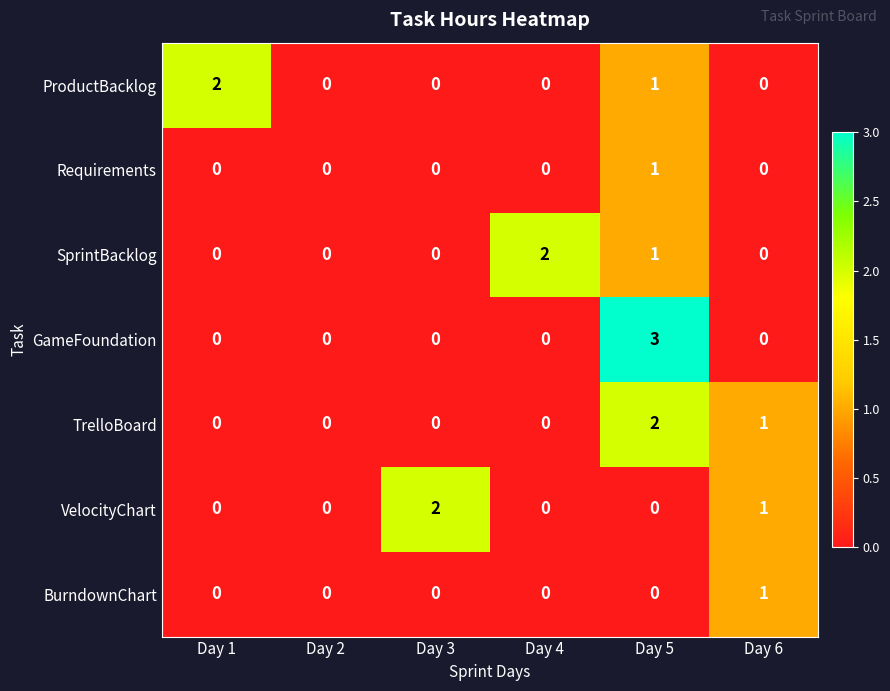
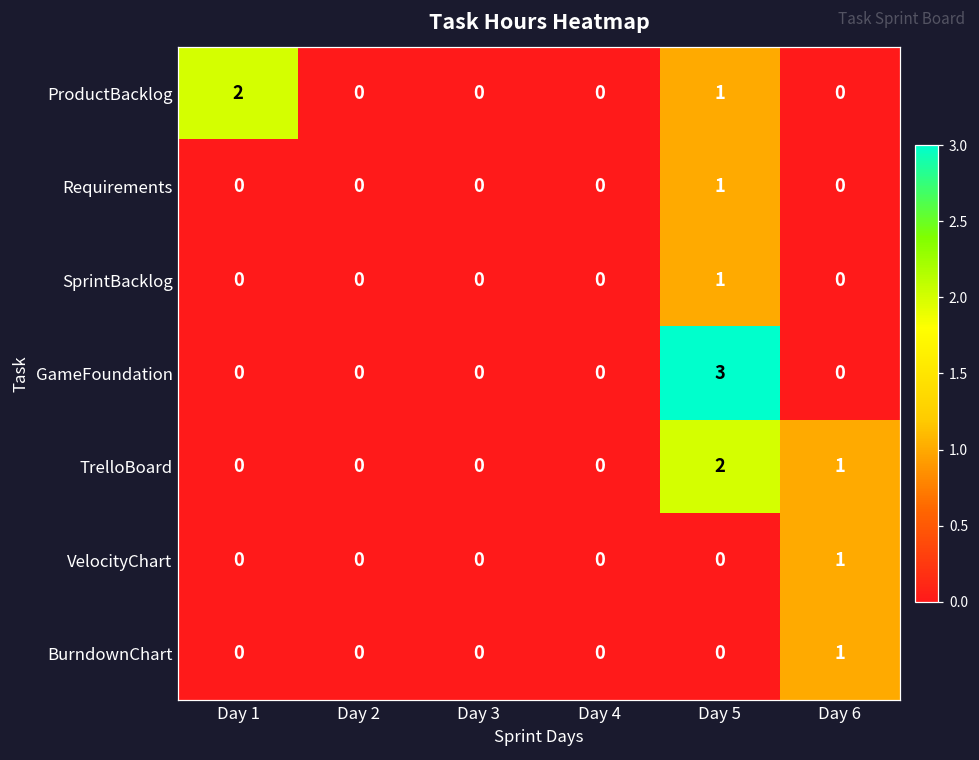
  {
    "ProductBacklog": {
      "Day 1": 2,
      "Day 2": 0,
      "Day 3": 0,
      "Day 4": 0,
      "Day 5": 1,
      "Day 6": 0
    },
    "Requirements": {
      "Day 1": 0,
      "Day 2": 0,
      "Day 3": 0,
      "Day 4": 0,
      "Day 5": 1,
      "Day 6": 0
    },
    "SprintBacklog": {
      "Day 1": 0,
      "Day 2": 0,
      "Day 3": 0,
-     "Day 4": 2,
+     "Day 4": 0,
      "Day 5": 1,
      "Day 6": 0
    },
    "GameFoundation": {
      "Day 1": 0,
      "Day 2": 0,
      "Day 3": 0,
      "Day 4": 0,
      "Day 5": 3,
      "Day 6": 0
    },
    "TrelloBoard": {
      "Day 1": 0,
      "Day 2": 0,
      "Day 3": 0,
      "Day 4": 0,
      "Day 5": 2,
      "Day 6": 1
    },
    "VelocityChart": {
      "Day 1": 0,
      "Day 2": 0,
-     "Day 3": 2,
+     "Day 3": 0,
      "Day 4": 0,
      "Day 5": 0,
      "Day 6": 1
    },
    "BurndownChart": {
      "Day 1": 0,
      "Day 2": 0,
      "Day 3": 0,
      "Day 4": 0,
      "Day 5": 0,
      "Day 6": 1
    }
  }
